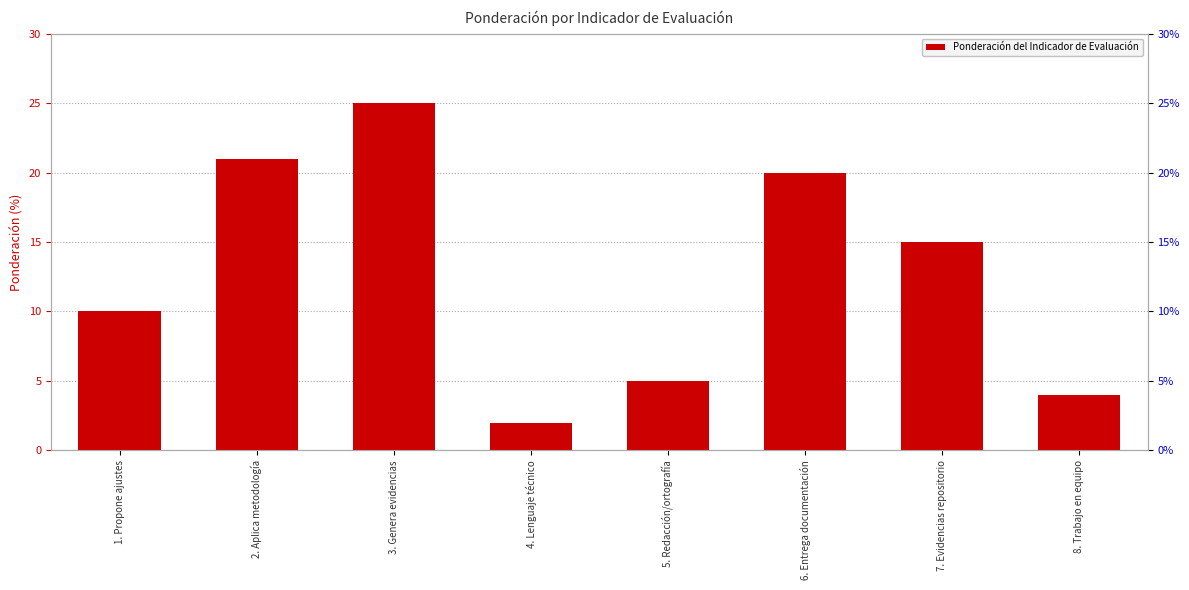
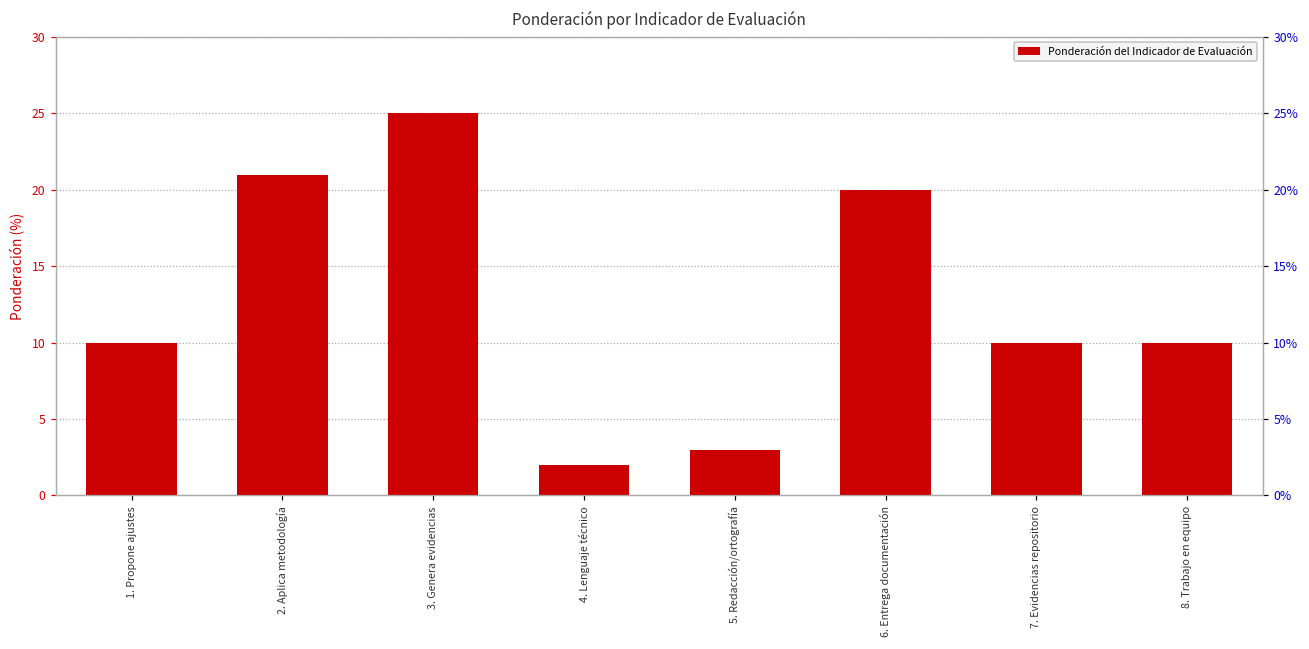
  {
    "1. Propone ajustes": 10,
    "2. Aplica metodología": 21,
    "3. Genera evidencias": 25,
    "4. Lenguaje técnico": 2,
-   "5. Redacción/ortografía": 5,
+   "5. Redacción/ortografía": 3,
    "6. Entrega documentación": 20,
-   "7. Evidencias repositorio": 15,
-   "8. Trabajo en equipo": 4
+   "7. Evidencias repositorio": 10,
+   "8. Trabajo en equipo": 10
  }
